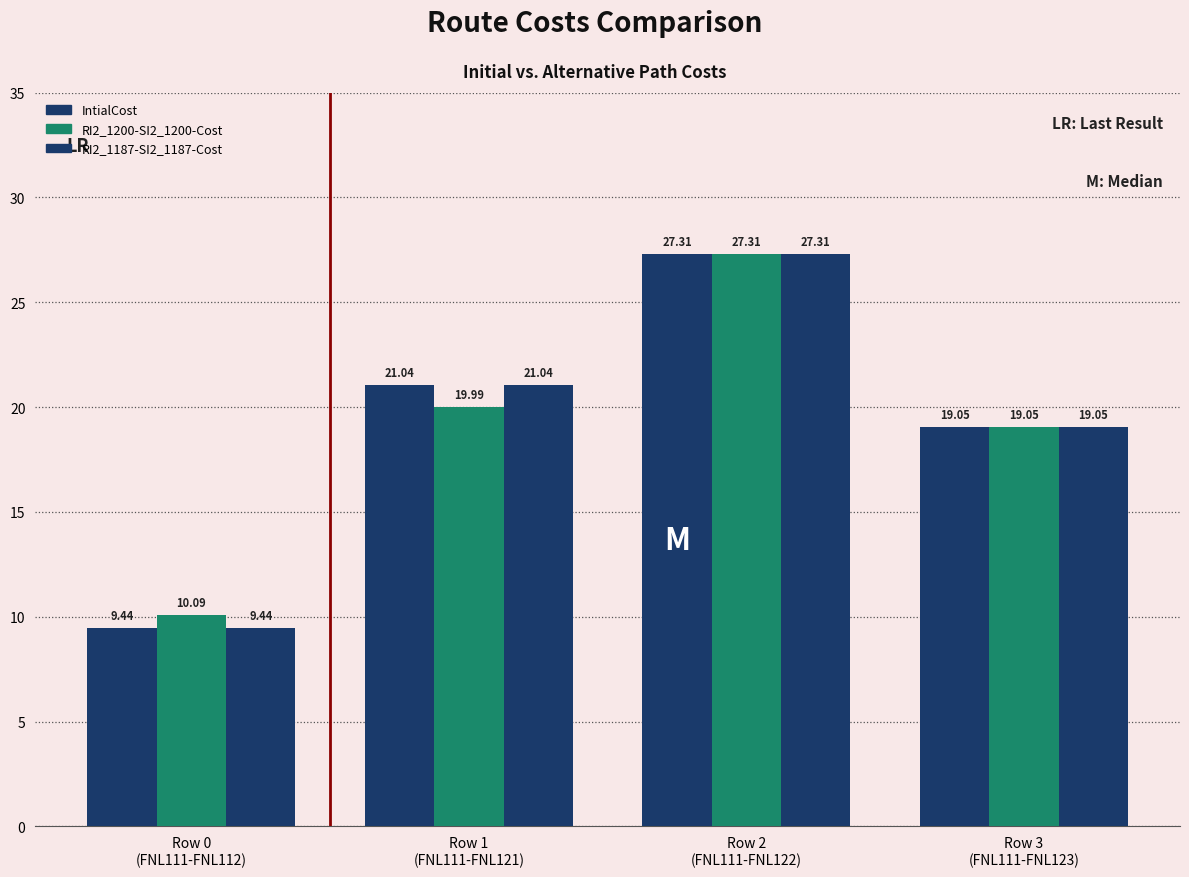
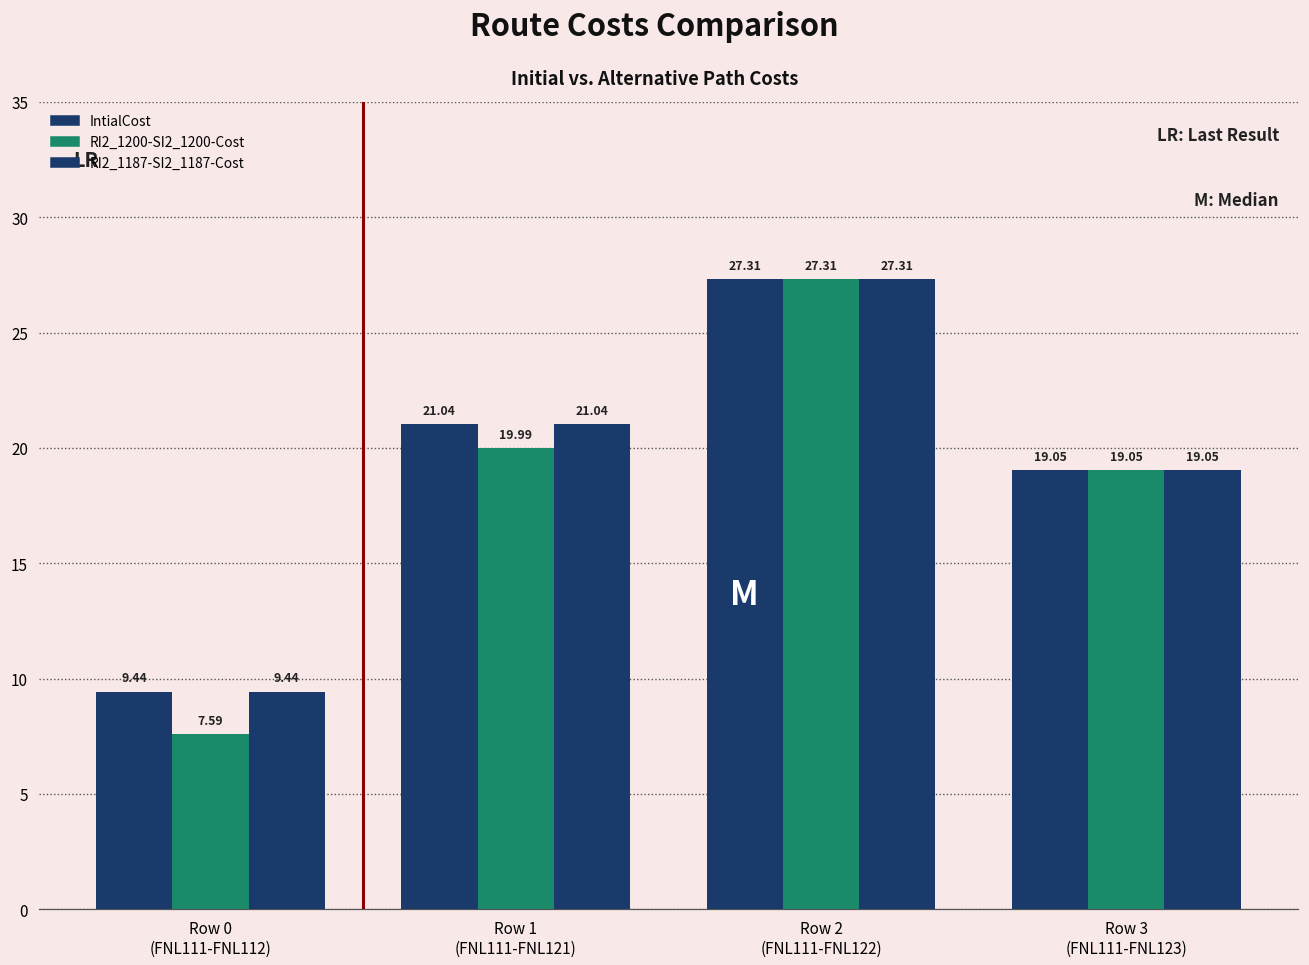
  {
    "RI2_1200-SI2_1200-Cost": {
-     "Row 0 (FNL111-FNL112)": 10.09,
+     "Row 0 (FNL111-FNL112)": 7.59,
      "Row 1 (FNL111-FNL121)": 19.99,
      "Row 2 (FNL111-FNL122)": 27.31,
      "Row 3 (FNL111-FNL123)": 19.05
    }
  }
